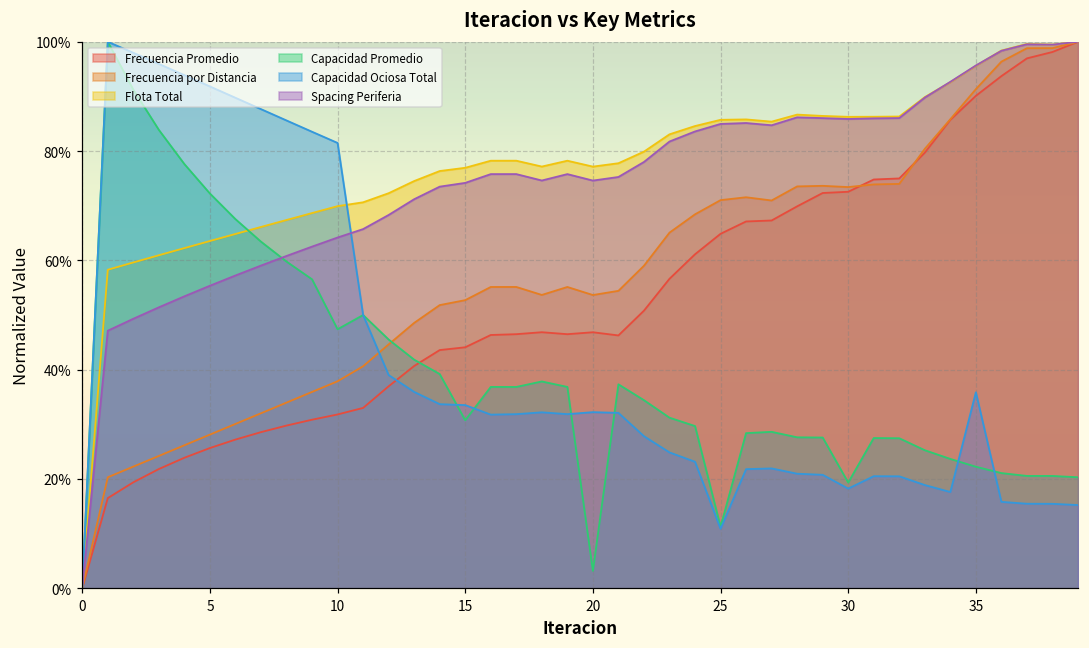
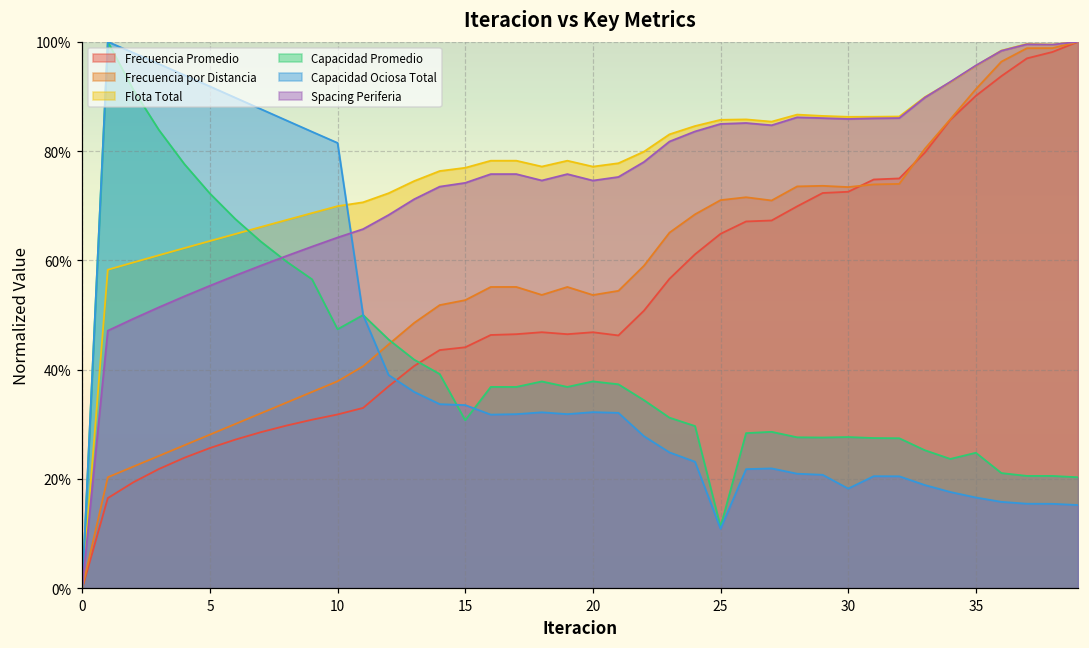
  {
    "Capacidad Promedio": {
      "5": "72%",
      "10": "47%",
      "15": "31%",
-     "20": "3%",
-     "30": "19%",
-     "35": "22%"
+     "20": "38%",
+     "30": "28%",
+     "35": "25%"
    },
    "Capacidad Ociosa Total": {
      "10": "81%",
      "15": "34%",
      "20": "32%",
      "30": "18%",
-     "35": "36%"
+     "35": "17%"
    },
    "Spacing Periferia": {
      "5": "55%",
      "10": "64%",
      "15": "74%",
      "20": "75%",
      "25": "85%"
    }
  }
